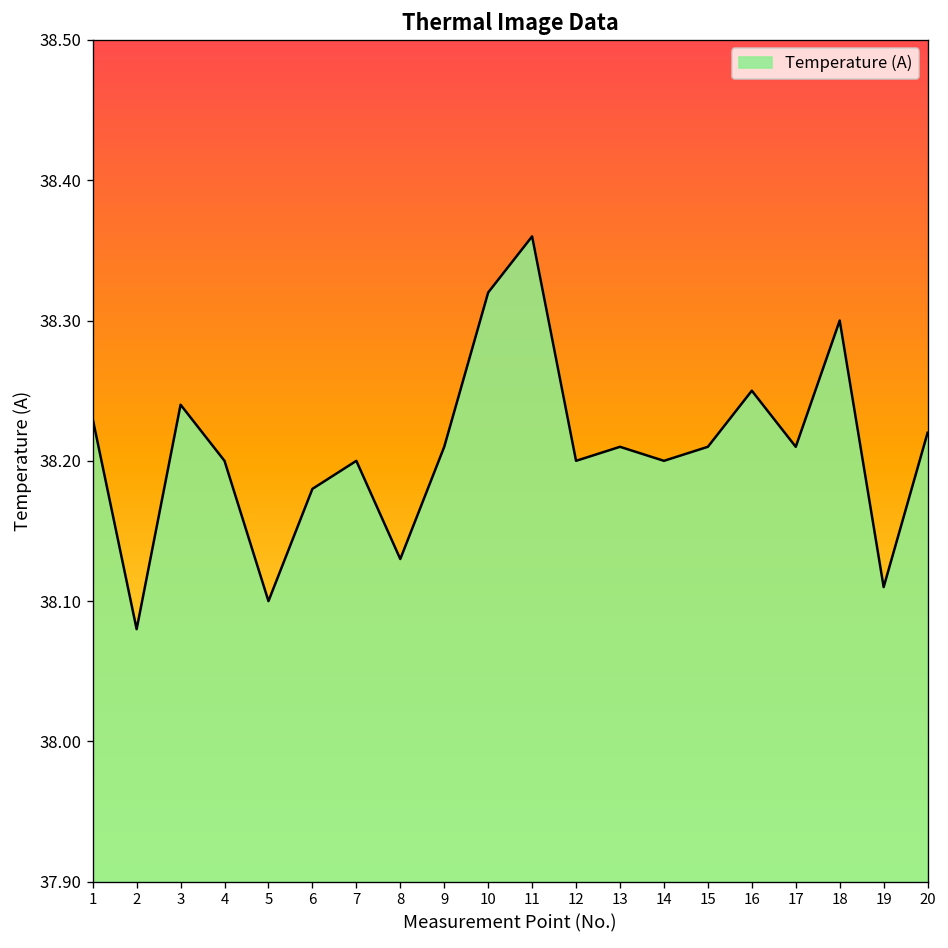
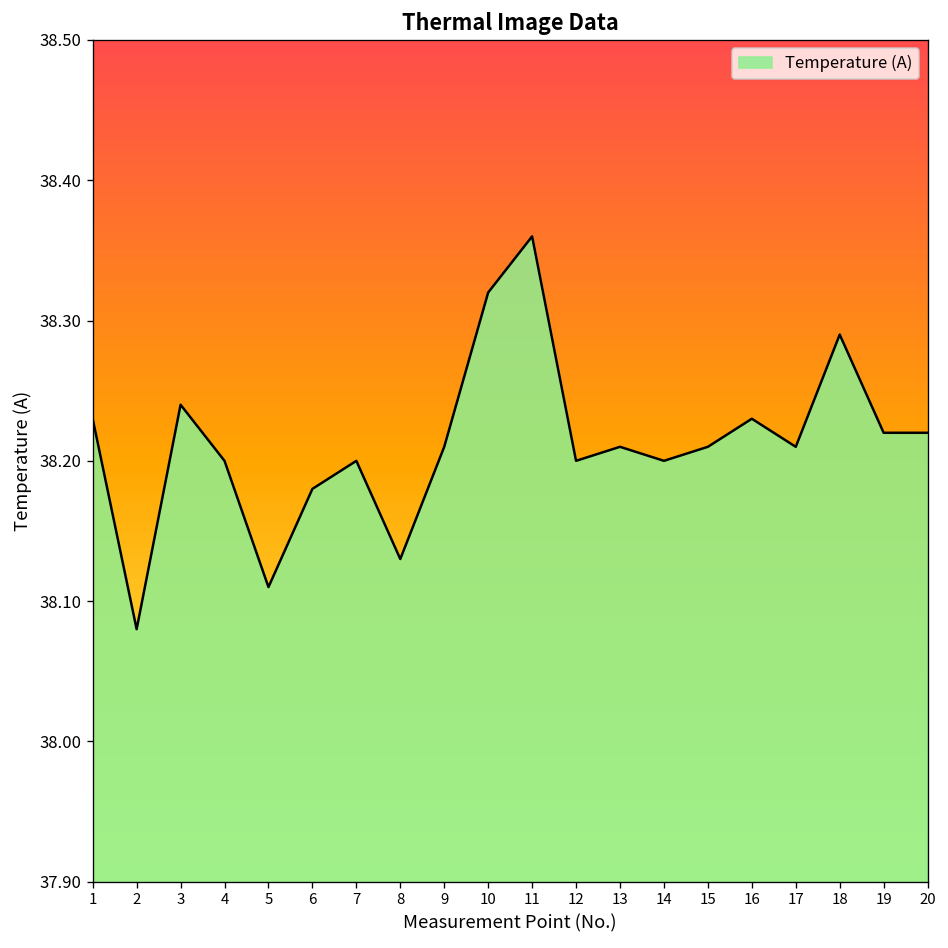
  {
    "1": 38.23,
    "2": 38.08,
    "3": 38.24,
    "4": 38.20,
-   "5": 38.10,
+   "5": 38.11,
    "6": 38.18,
    "7": 38.20,
    "8": 38.13,
    "9": 38.21,
    "10": 38.32,
    "11": 38.36,
    "12": 38.20,
    "13": 38.21,
    "14": 38.20,
    "15": 38.21,
-   "16": 38.25,
+   "16": 38.23,
    "17": 38.21,
-   "18": 38.30,
-   "19": 38.11,
+   "18": 38.29,
+   "19": 38.22,
    "20": 38.22
  }
